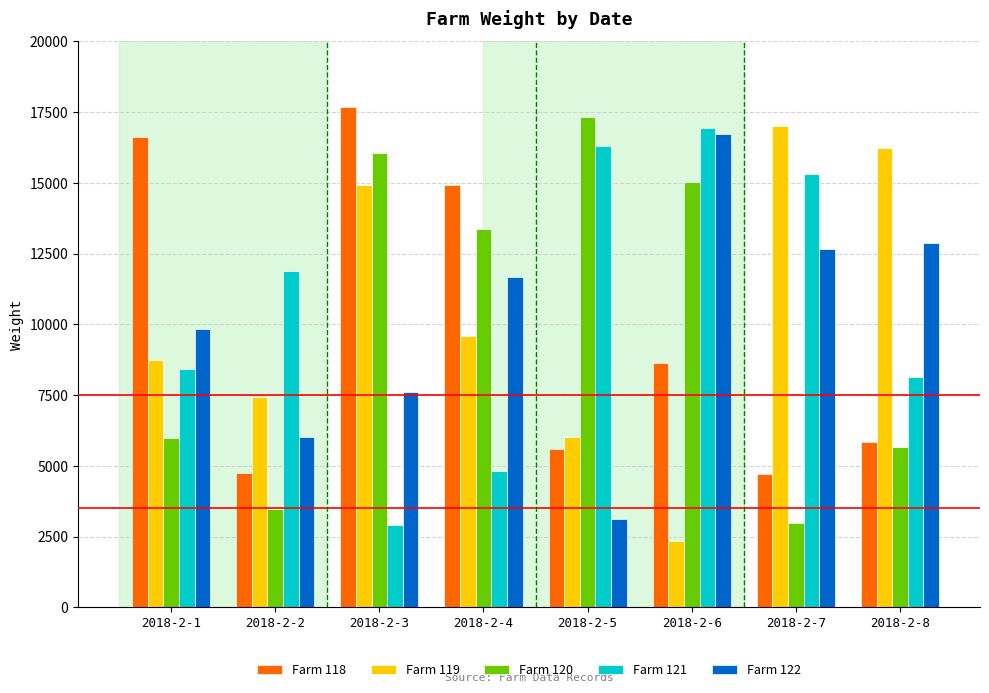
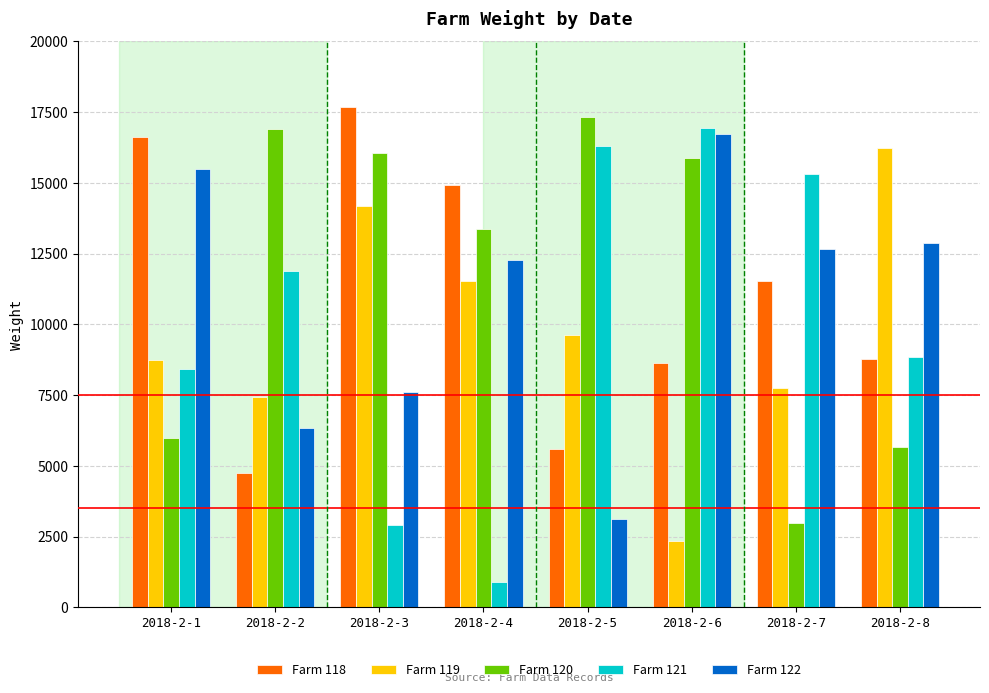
  {
    "Farm 118": {
      "2018-2-1": 16600,
      "2018-2-2": 4700,
      "2018-2-3": 17700,
      "2018-2-4": 14900,
      "2018-2-5": 5600,
      "2018-2-6": 8600,
-     "2018-2-7": 4700,
-     "2018-2-8": 5900
+     "2018-2-7": 11500,
+     "2018-2-8": 8800
    },
    "Farm 119": {
      "2018-2-1": 8700,
      "2018-2-2": 7400,
-     "2018-2-3": 14900,
-     "2018-2-4": 9600,
-     "2018-2-5": 6000,
+     "2018-2-3": 14200,
+     "2018-2-4": 11500,
+     "2018-2-5": 9600,
      "2018-2-6": 2400,
-     "2018-2-7": 17000,
+     "2018-2-7": 7800,
      "2018-2-8": 16200
    },
    "Farm 120": {
      "2018-2-1": 6000,
-     "2018-2-2": 3500,
+     "2018-2-2": 16900,
      "2018-2-3": 16000,
      "2018-2-4": 13400,
      "2018-2-5": 17300,
-     "2018-2-6": 15000,
+     "2018-2-6": 15900,
      "2018-2-7": 3000,
      "2018-2-8": 5700
    },
    "Farm 121": {
      "2018-2-1": 8400,
      "2018-2-2": 11900,
      "2018-2-3": 2900,
-     "2018-2-4": 4800,
+     "2018-2-4": 900,
      "2018-2-5": 16300,
      "2018-2-6": 16900,
      "2018-2-7": 15300,
-     "2018-2-8": 8100
+     "2018-2-8": 8800
    },
    "Farm 122": {
-     "2018-2-1": 9800,
-     "2018-2-2": 6000,
+     "2018-2-1": 15500,
+     "2018-2-2": 6400,
      "2018-2-3": 7600,
-     "2018-2-4": 11700,
+     "2018-2-4": 12300,
      "2018-2-5": 3100,
      "2018-2-6": 16700,
      "2018-2-7": 12700,
      "2018-2-8": 12900
    }
  }
